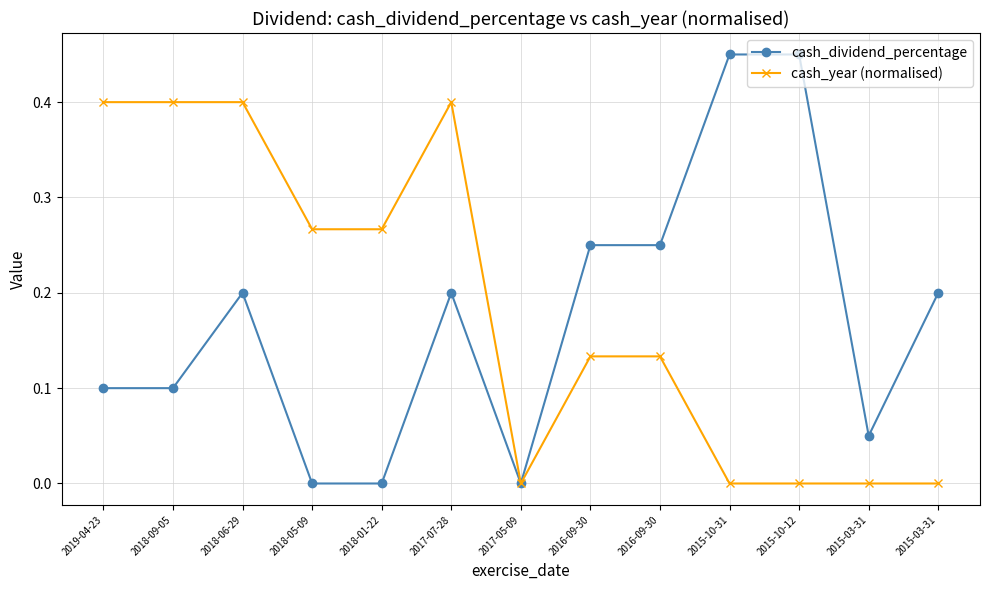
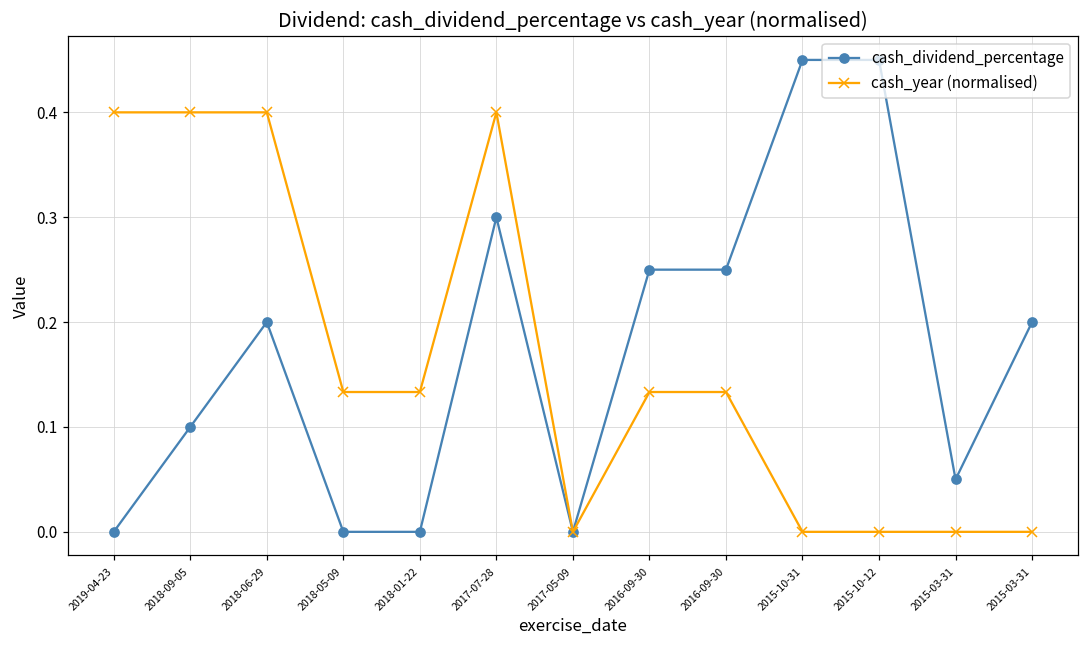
  {
    "cash_dividend_percentage": {
-     "2019-04-23": 0.1,
+     "2019-04-23": 0.0,
      "2018-09-05": 0.1,
      "2018-06-29": 0.2,
      "2018-05-09": 0.0,
      "2018-01-22": 0.0,
-     "2017-07-28": 0.2,
+     "2017-07-28": 0.3,
      "2015-10-31": 0.45
    },
    "cash_year (normalised)": {
      "2019-04-23": 0.40,
      "2018-09-05": 0.40,
      "2018-06-29": 0.40,
-     "2018-05-09": 0.27,
-     "2018-01-22": 0.27,
+     "2018-05-09": 0.13,
+     "2018-01-22": 0.13,
      "2017-07-28": 0.40,
      "2015-10-31": 0.00,
      "2015-10-12": 0.00
    }
  }
